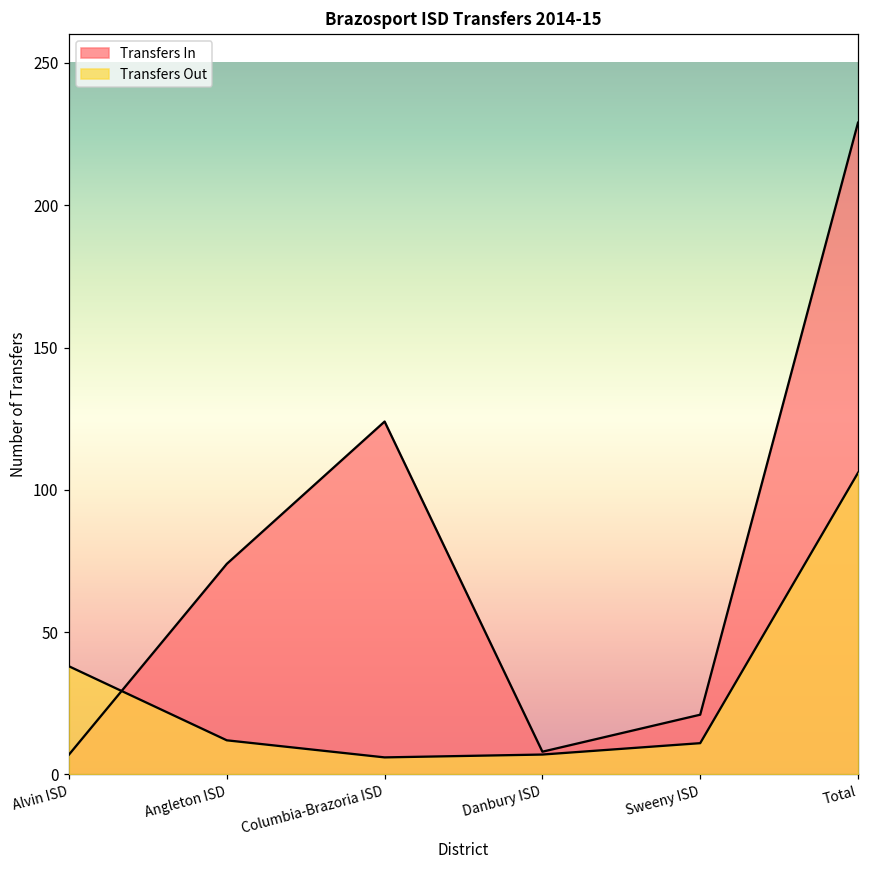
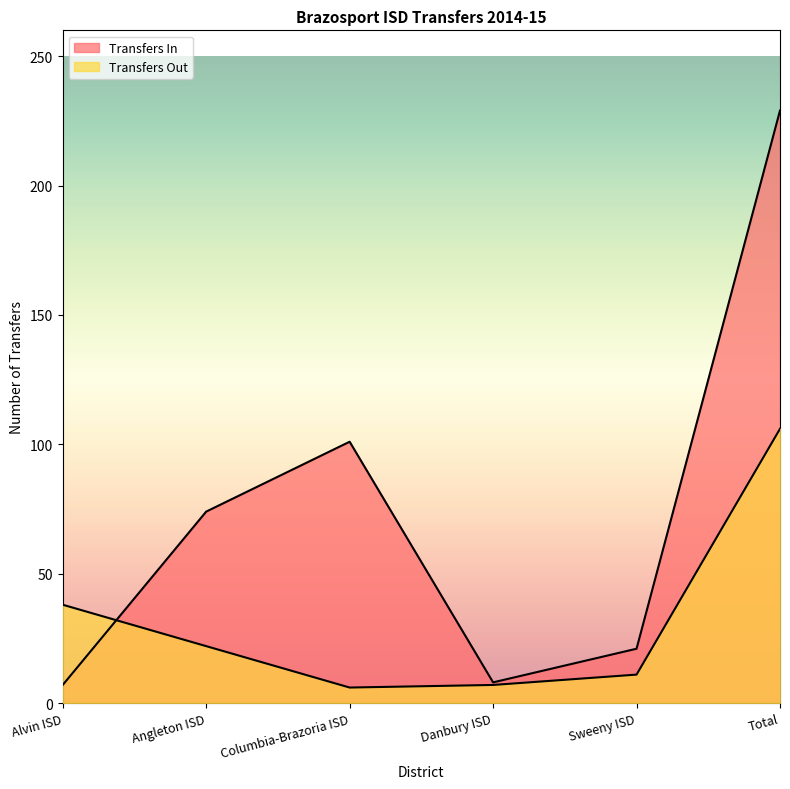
  {
    "Transfers In": {
      "Alvin ISD": 7,
      "Angleton ISD": 74,
-     "Columbia-Brazoria ISD": 124,
+     "Columbia-Brazoria ISD": 101,
      "Danbury ISD": 8,
      "Sweeny ISD": 21,
      "Total": 229
    },
    "Transfers Out": {
      "Alvin ISD": 38,
-     "Angleton ISD": 12,
+     "Angleton ISD": 22,
      "Columbia-Brazoria ISD": 6,
      "Danbury ISD": 7,
      "Sweeny ISD": 11,
      "Total": 106
    }
  }
